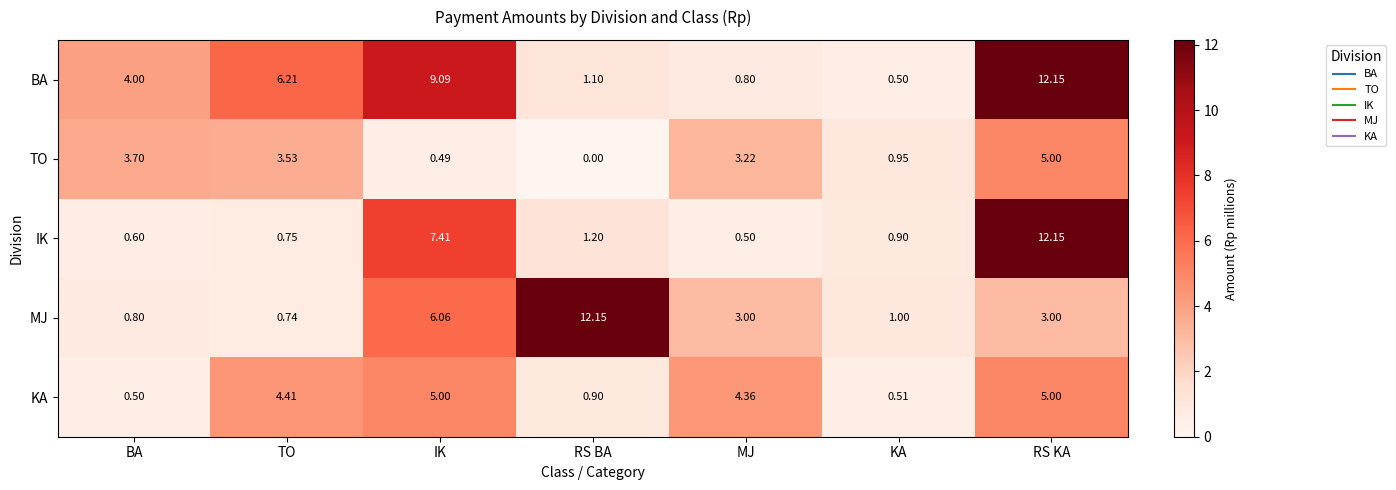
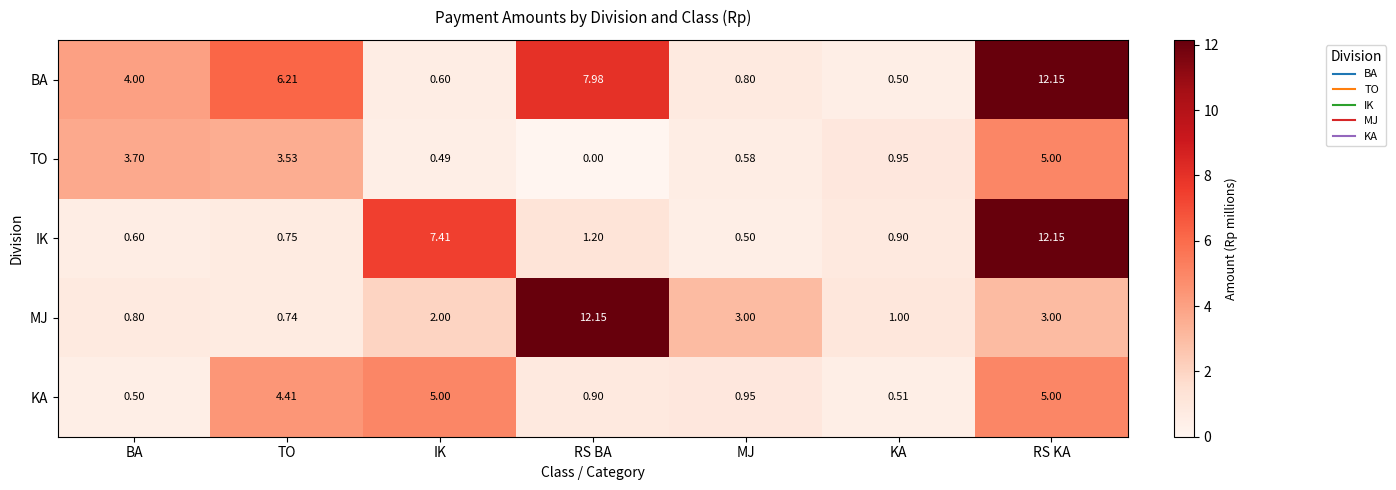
  {
    "BA": {
      "BA": 4.00,
      "TO": 6.21,
-     "IK": 9.09,
-     "RS BA": 1.10,
+     "IK": 0.60,
+     "RS BA": 7.98,
      "MJ": 0.80,
      "KA": 0.50,
      "RS KA": 12.15
    },
    "TO": {
      "BA": 3.70,
      "TO": 3.53,
      "IK": 0.49,
      "RS BA": 0.00,
-     "MJ": 3.22,
+     "MJ": 0.58,
      "KA": 0.95,
      "RS KA": 5.00
    },
    "IK": {
      "BA": 0.60,
      "TO": 0.75,
      "IK": 7.41,
      "RS BA": 1.20,
      "MJ": 0.50,
      "KA": 0.90,
      "RS KA": 12.15
    },
    "MJ": {
      "BA": 0.80,
      "TO": 0.74,
-     "IK": 6.06,
+     "IK": 2.00,
      "RS BA": 12.15,
      "MJ": 3.00,
      "KA": 1.00,
      "RS KA": 3.00
    },
    "KA": {
      "BA": 0.50,
      "TO": 4.41,
      "IK": 5.00,
      "RS BA": 0.90,
-     "MJ": 4.36,
+     "MJ": 0.95,
      "KA": 0.51,
      "RS KA": 5.00
    }
  }
